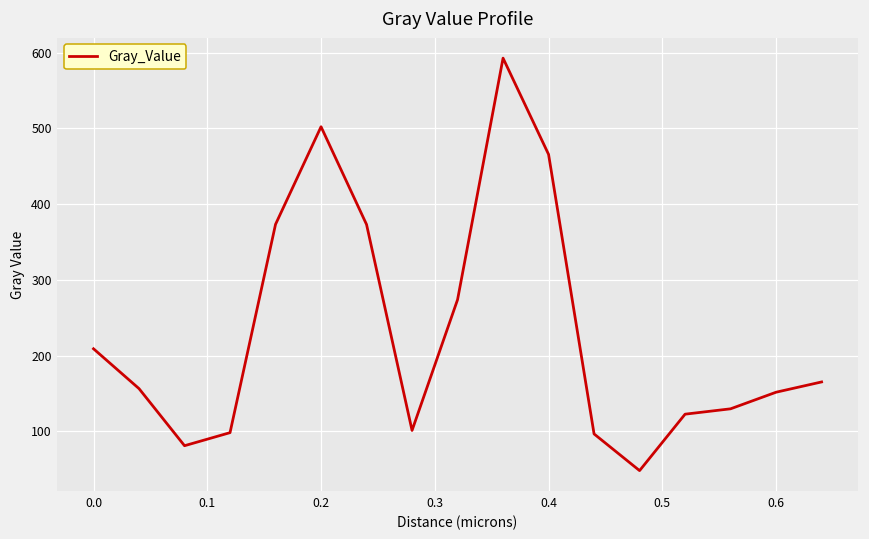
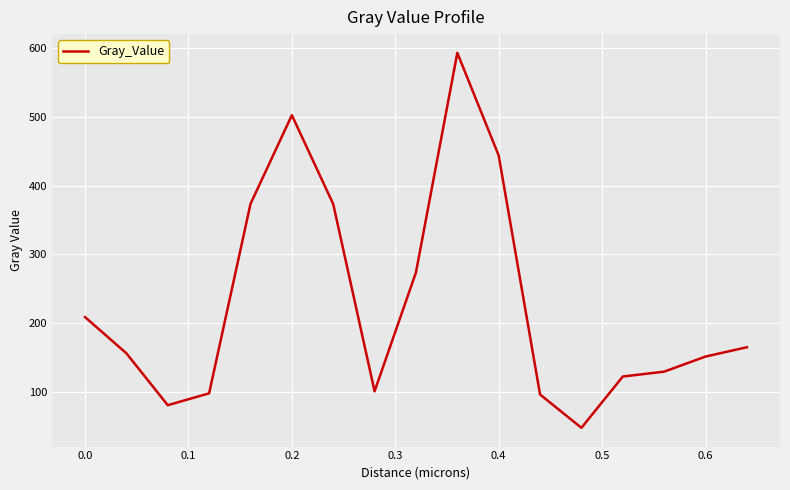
  {
    "0.0": 210,
    "0.2": 500,
-   "0.4": 470,
+   "0.4": 440,
    "0.6": 150
  }
